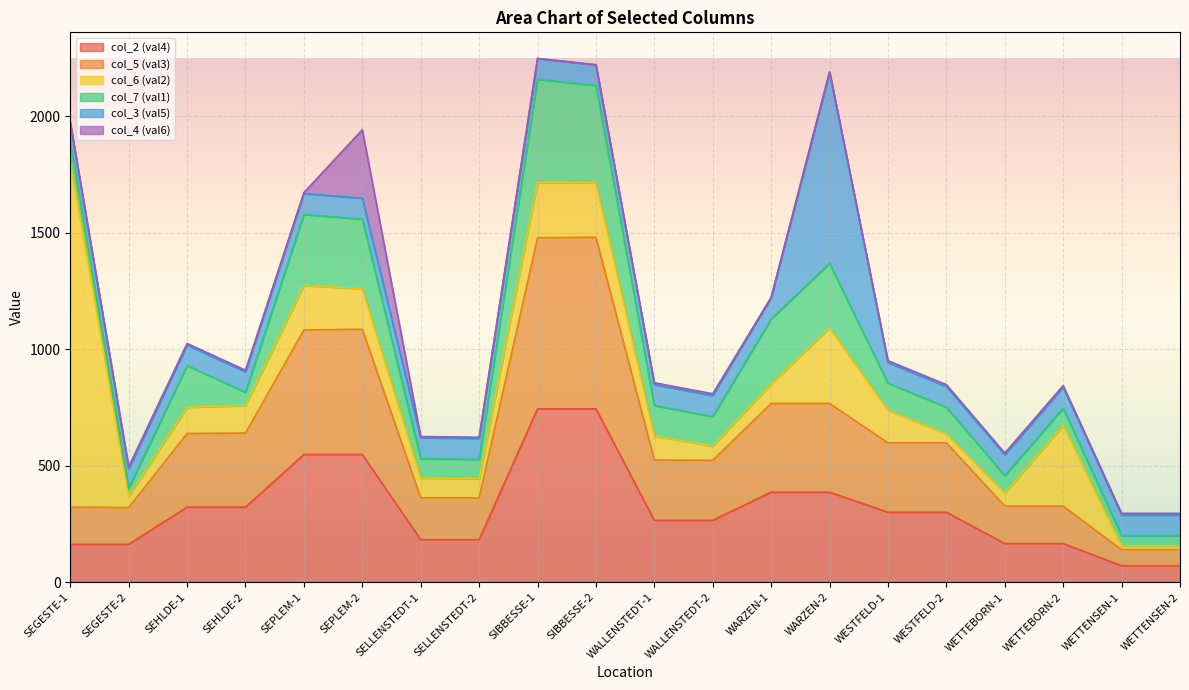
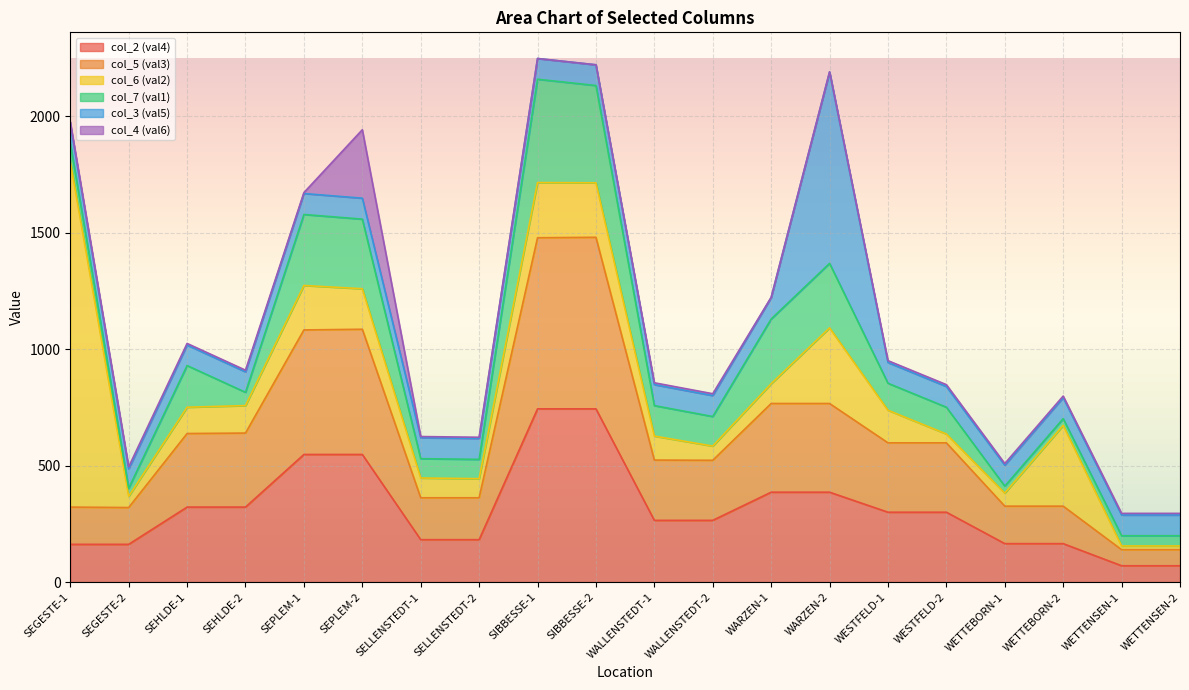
  {
    "col_6 (val2)": {
      "SEGESTE-1": 1480,
      "SEGESTE-2": 50,
      "SEHLDE-1": 110,
      "SEHLDE-2": 120,
      "SEPLEM-1": 190,
      "SEPLEM-2": 170,
      "SELLENSTEDT-1": 90,
      "SELLENSTEDT-2": 80,
      "SIBBESSE-1": 240,
      "SIBBESSE-2": 230,
      "WALLENSTEDT-1": 100,
      "WALLENSTEDT-2": 60,
      "WARZEN-1": 90,
      "WARZEN-2": 330,
      "WESTFELD-1": 140,
      "WESTFELD-2": 40,
      "WETTEBORN-1": 60,
      "WETTEBORN-2": 350,
      "WETTENSEN-1": 20,
      "WETTENSEN-2": 20
    },
    "col_7 (val1)": {
      "SEGESTE-1": 80,
      "SEGESTE-2": 40,
      "SEHLDE-1": 180,
      "SEHLDE-2": 60,
      "SEPLEM-1": 310,
      "SEPLEM-2": 300,
      "SELLENSTEDT-1": 80,
      "SELLENSTEDT-2": 80,
      "SIBBESSE-1": 440,
      "SIBBESSE-2": 420,
      "WALLENSTEDT-1": 130,
      "WALLENSTEDT-2": 130,
      "WARZEN-1": 280,
      "WARZEN-2": 280,
      "WESTFELD-1": 120,
      "WESTFELD-2": 120,
-     "WETTEBORN-1": 80,
-     "WETTEBORN-2": 70,
+     "WETTEBORN-1": 30,
+     "WETTEBORN-2": 30,
      "WETTENSEN-1": 40,
      "WETTENSEN-2": 40
    },
    "col_3 (val5)": {
      "SEPLEM-2": 90
    },
    "col_4 (val6)": {
      "SEPLEM-2": 290
    }
  }
